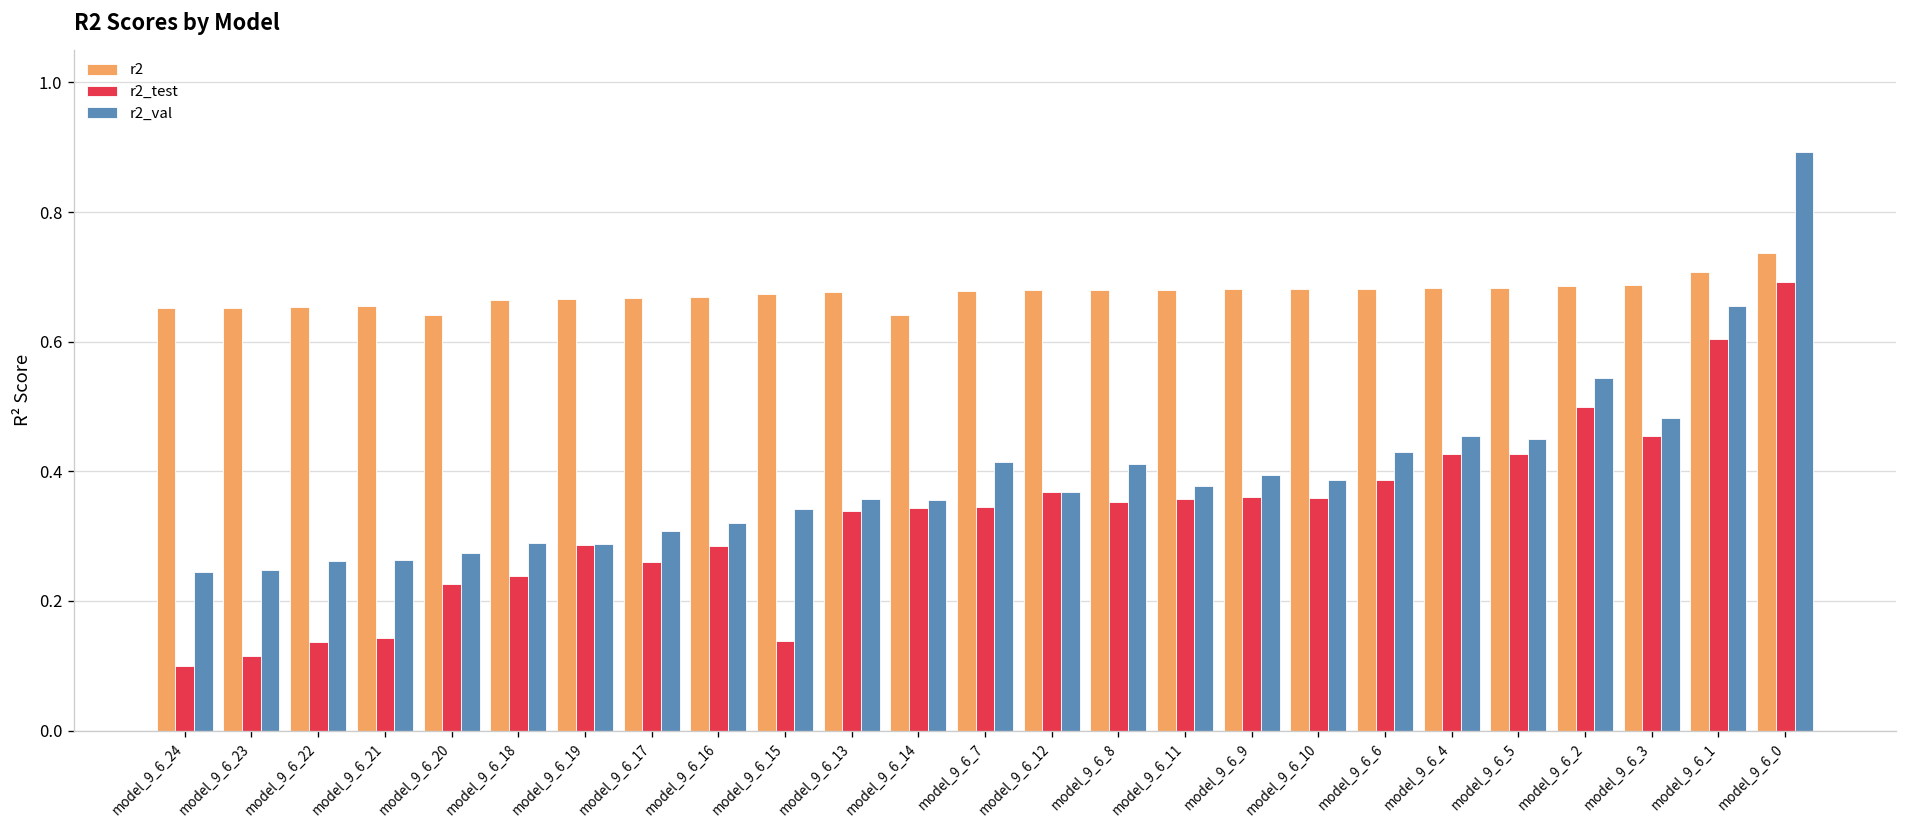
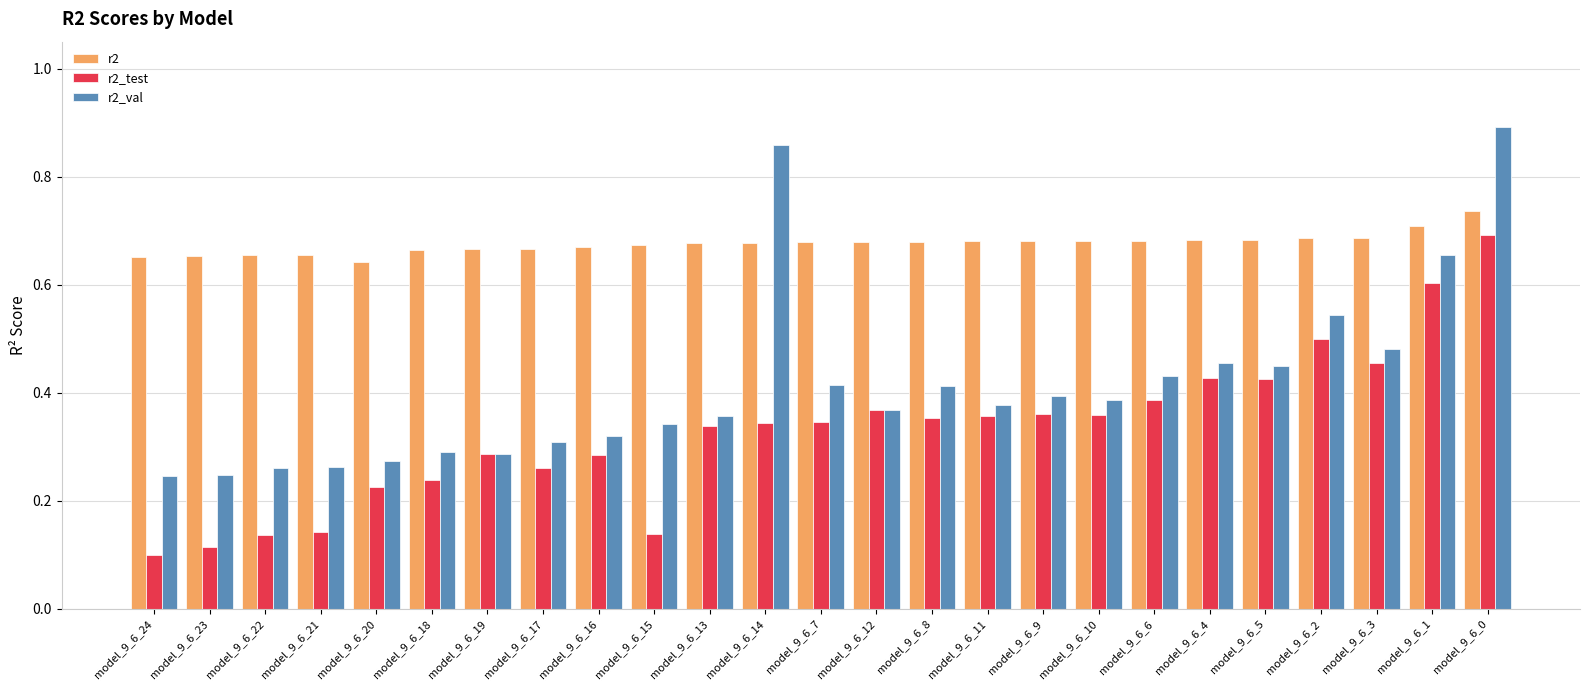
  {
    "r2": {
      "model_9_6_24": 0.65,
      "model_9_6_23": 0.65,
      "model_9_6_22": 0.65,
      "model_9_6_21": 0.65,
      "model_9_6_20": 0.64,
      "model_9_6_18": 0.66,
      "model_9_6_19": 0.67,
      "model_9_6_17": 0.67,
      "model_9_6_16": 0.67,
      "model_9_6_15": 0.67,
      "model_9_6_13": 0.68,
-     "model_9_6_14": 0.64,
+     "model_9_6_14": 0.68,
      "model_9_6_7": 0.68,
      "model_9_6_12": 0.68,
      "model_9_6_8": 0.68,
      "model_9_6_11": 0.68,
      "model_9_6_9": 0.68,
      "model_9_6_10": 0.68,
      "model_9_6_6": 0.68,
      "model_9_6_4": 0.68,
      "model_9_6_5": 0.68,
      "model_9_6_2": 0.69,
      "model_9_6_3": 0.69,
      "model_9_6_1": 0.71,
      "model_9_6_0": 0.74
    },
    "r2_test": {
      "model_9_6_24": 0.10,
      "model_9_6_23": 0.11,
      "model_9_6_22": 0.14,
      "model_9_6_21": 0.14,
      "model_9_6_20": 0.23,
      "model_9_6_18": 0.24,
      "model_9_6_19": 0.29,
      "model_9_6_17": 0.26,
      "model_9_6_16": 0.28,
      "model_9_6_15": 0.14,
      "model_9_6_13": 0.34,
      "model_9_6_14": 0.34,
      "model_9_6_7": 0.35,
      "model_9_6_12": 0.37,
      "model_9_6_8": 0.35,
      "model_9_6_11": 0.36,
      "model_9_6_9": 0.36,
      "model_9_6_10": 0.36,
      "model_9_6_6": 0.39,
      "model_9_6_4": 0.43,
      "model_9_6_5": 0.43,
      "model_9_6_2": 0.50,
      "model_9_6_3": 0.45,
      "model_9_6_1": 0.60,
      "model_9_6_0": 0.69
    },
    "r2_val": {
      "model_9_6_24": 0.25,
      "model_9_6_23": 0.25,
      "model_9_6_22": 0.26,
      "model_9_6_21": 0.26,
      "model_9_6_20": 0.27,
      "model_9_6_18": 0.29,
      "model_9_6_19": 0.29,
      "model_9_6_17": 0.31,
      "model_9_6_16": 0.32,
      "model_9_6_15": 0.34,
      "model_9_6_13": 0.36,
-     "model_9_6_14": 0.36,
+     "model_9_6_14": 0.86,
      "model_9_6_7": 0.41,
      "model_9_6_12": 0.37,
      "model_9_6_8": 0.41,
      "model_9_6_11": 0.38,
      "model_9_6_9": 0.39,
      "model_9_6_10": 0.39,
      "model_9_6_6": 0.43,
      "model_9_6_4": 0.45,
      "model_9_6_5": 0.45,
      "model_9_6_2": 0.54,
      "model_9_6_3": 0.48,
      "model_9_6_1": 0.66,
      "model_9_6_0": 0.89
    }
  }
